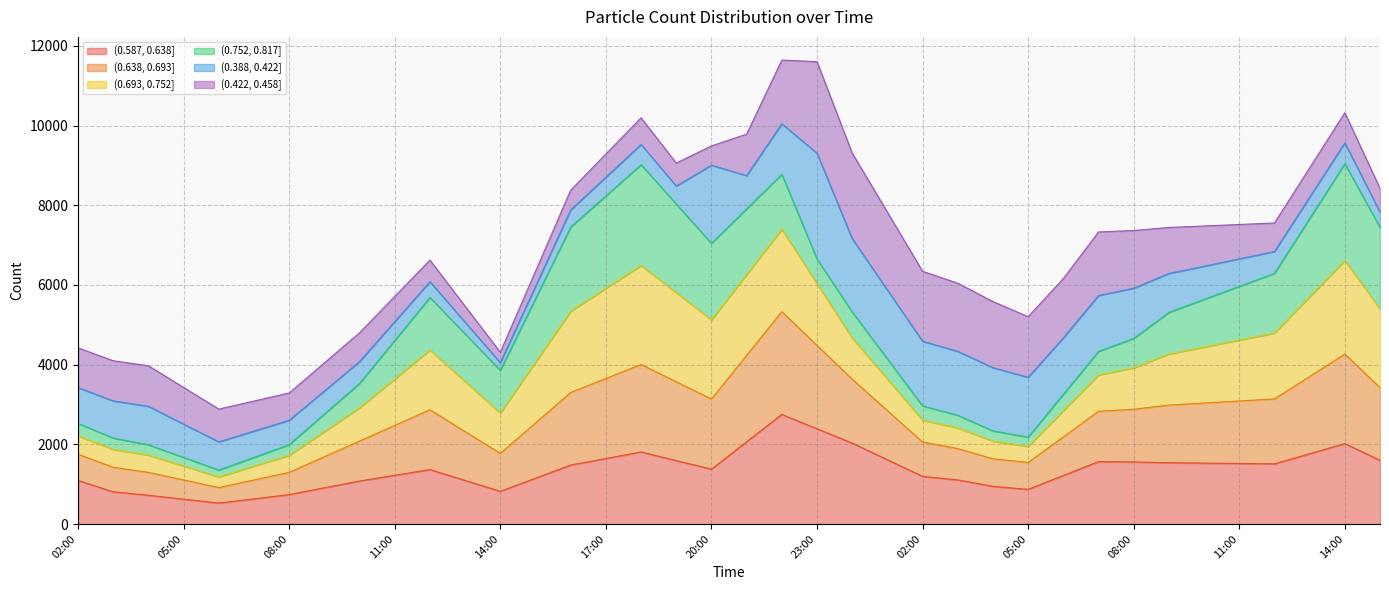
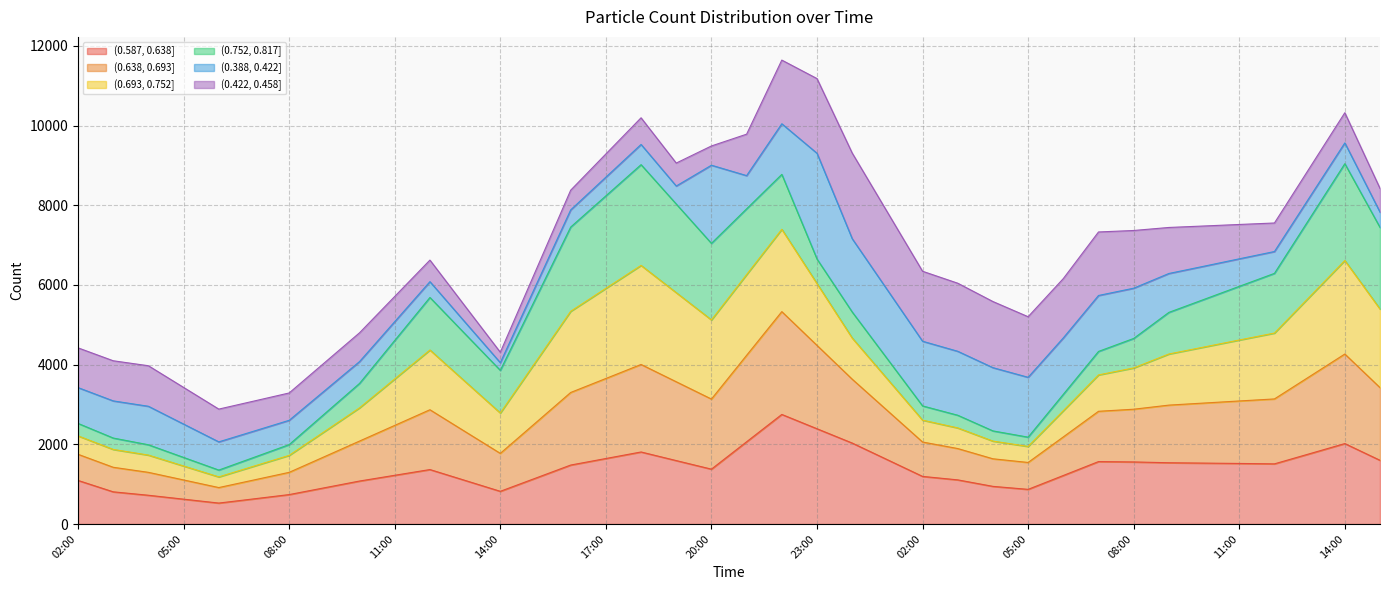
  {
    "(0.752, 0.817]": {
      "17:00": 2300,
      "20:00": 1900,
      "23:00": 600
    },
    "(0.388, 0.422]": {
      "17:00": 500,
      "20:00": 2000,
      "23:00": 2700
    },
    "(0.422, 0.458]": {
      "17:00": 600,
      "20:00": 500,
-     "23:00": 2300
+     "23:00": 1900
    }
  }
